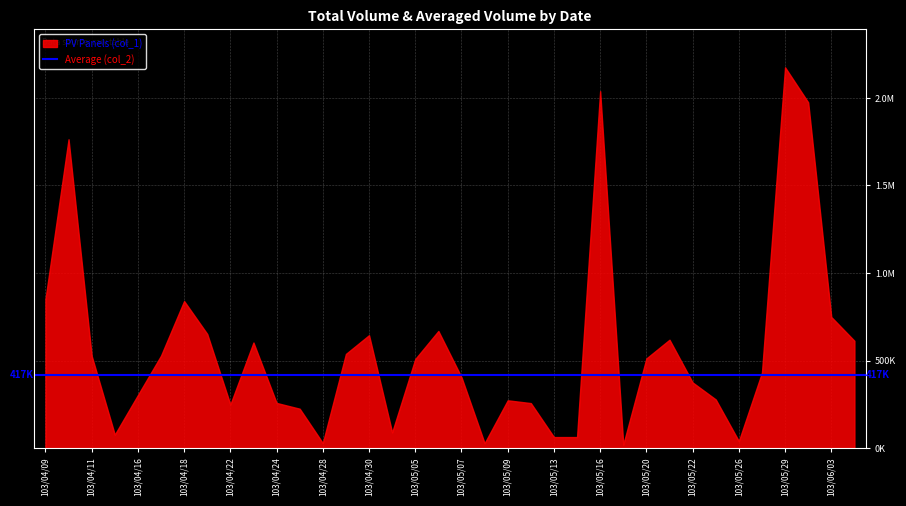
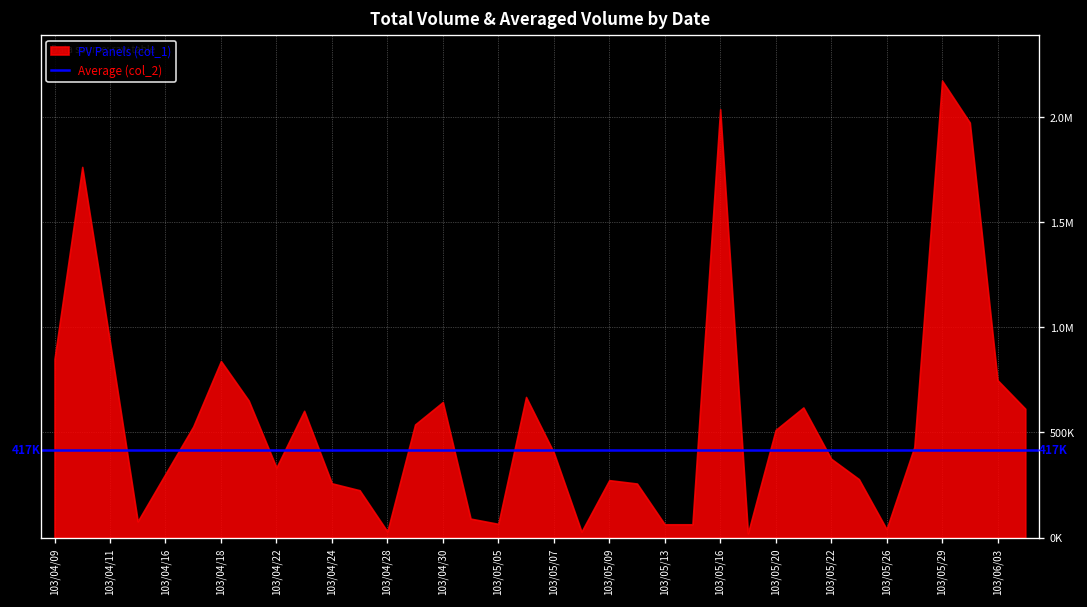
  {
    "103/04/09": 850000,
-   "103/04/11": 530000,
+   "103/04/11": 930000,
    "103/04/16": 300000,
    "103/04/18": 840000,
-   "103/04/22": 250000,
+   "103/04/22": 330000,
    "103/04/24": 260000,
    "103/04/28": 30000,
    "103/04/30": 650000,
-   "103/05/05": 510000,
+   "103/05/05": 70000,
    "103/05/07": 410000,
    "103/05/09": 270000,
    "103/05/13": 60000,
    "103/05/16": 2040000,
    "103/05/20": 510000,
    "103/05/22": 380000,
    "103/05/26": 40000,
    "103/05/29": 2180000,
    "103/06/03": 750000
  }
